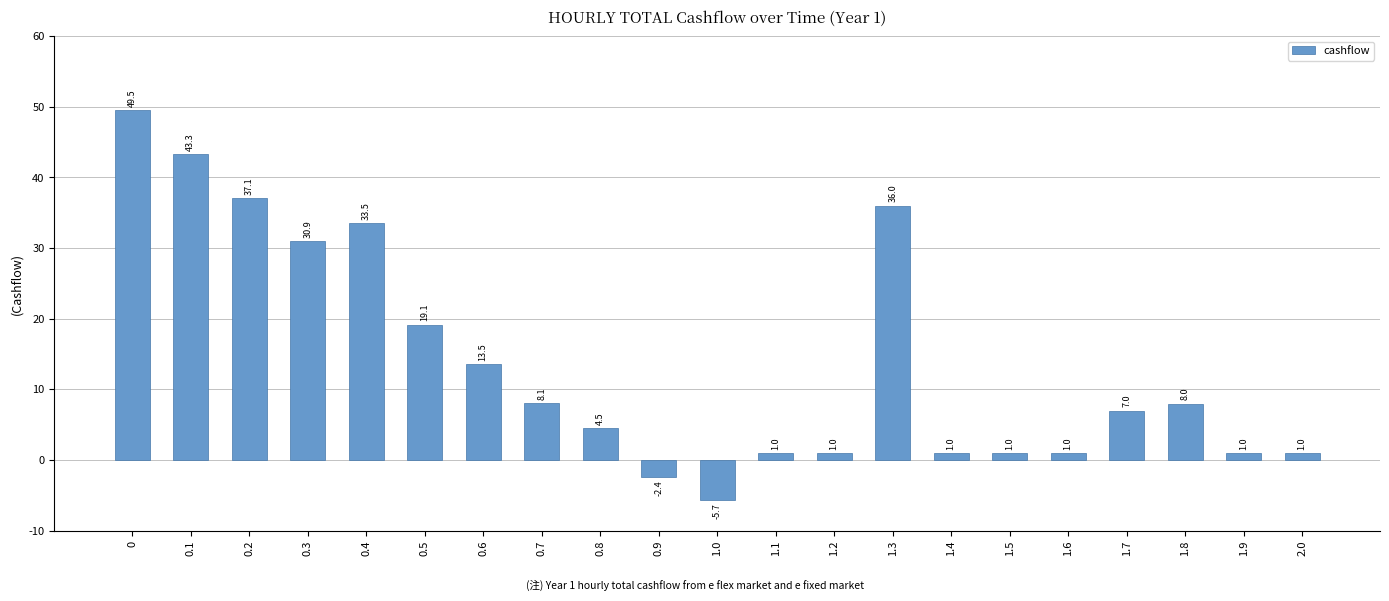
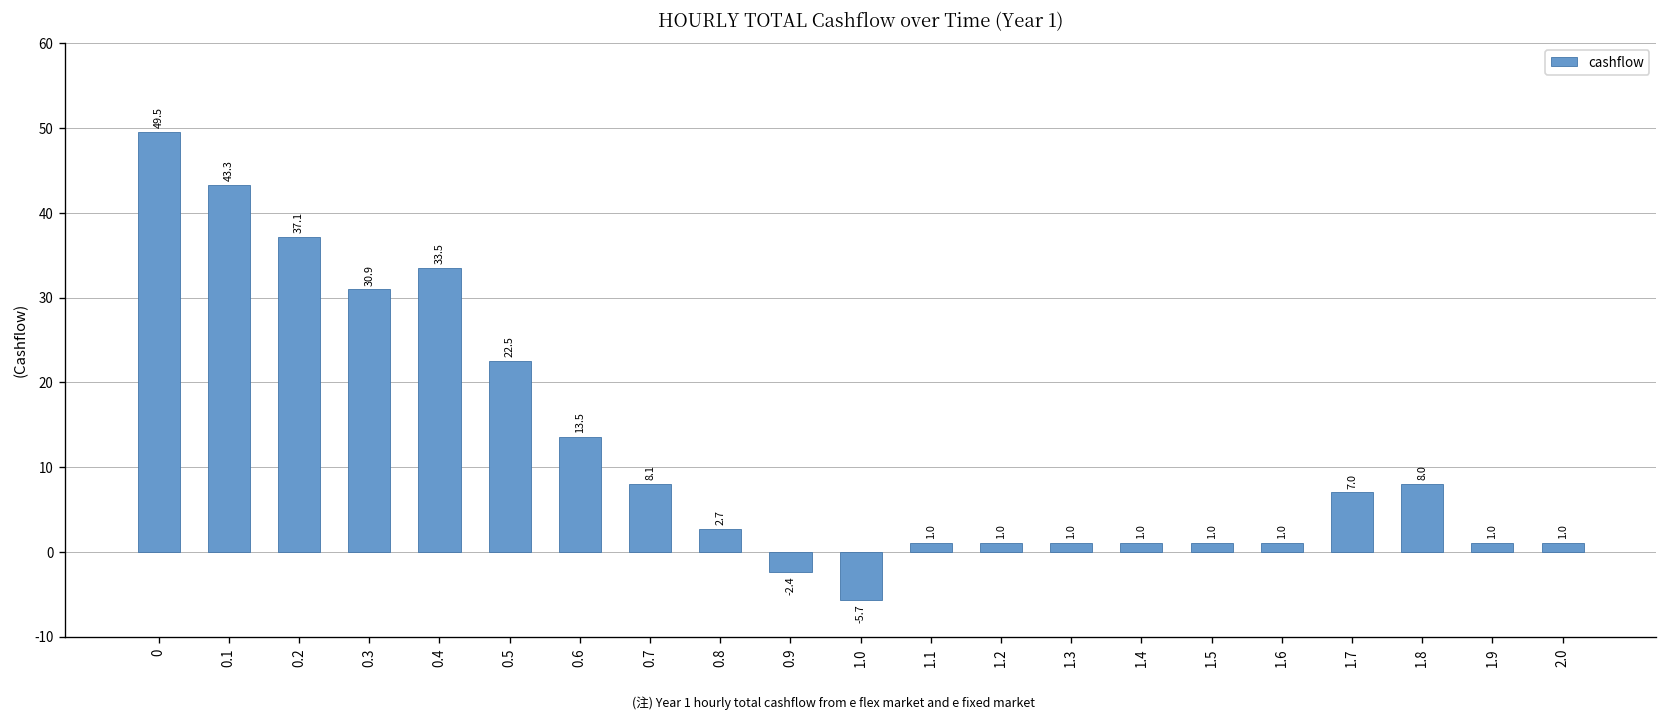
  {
    "0": 49.5,
    "0.1": 43.3,
    "0.2": 37.1,
    "0.3": 30.9,
    "0.4": 33.5,
-   "0.5": 19.1,
+   "0.5": 22.5,
    "0.6": 13.5,
    "0.7": 8.1,
-   "0.8": 4.5,
+   "0.8": 2.7,
    "0.9": -2.4,
    "1.0": -5.7,
    "1.1": 1.0,
    "1.2": 1.0,
-   "1.3": 36.0,
+   "1.3": 1.0,
    "1.4": 1.0,
    "1.5": 1.0,
    "1.6": 1.0,
    "1.7": 7.0,
    "1.8": 8.0,
    "1.9": 1.0,
    "2.0": 1.0
  }
